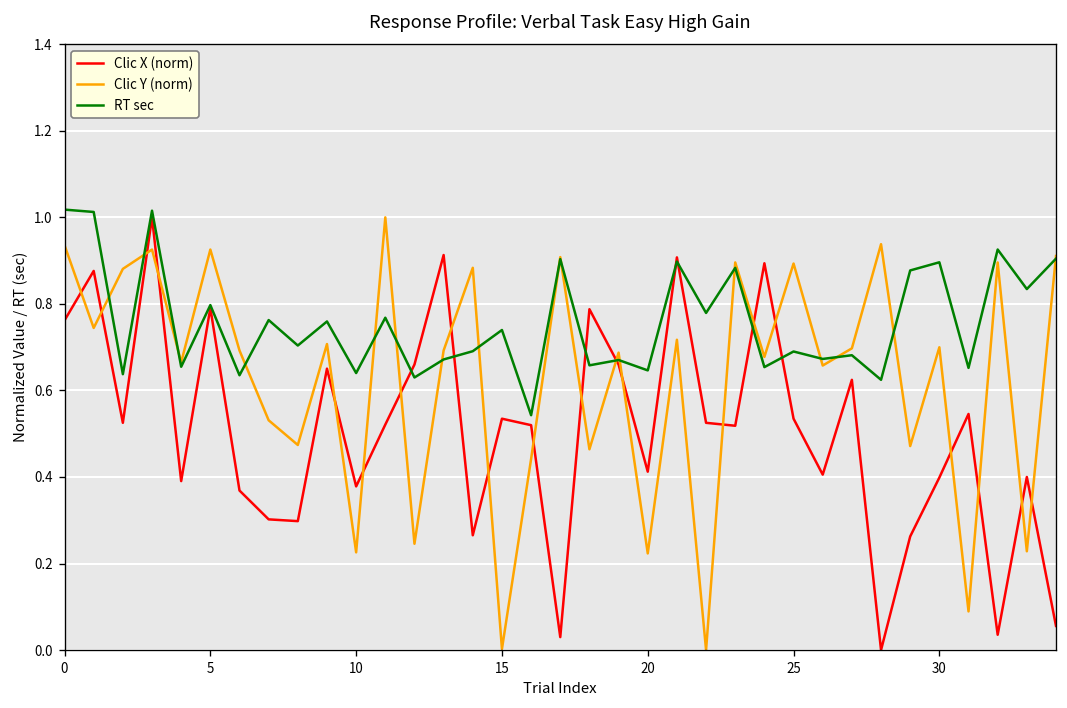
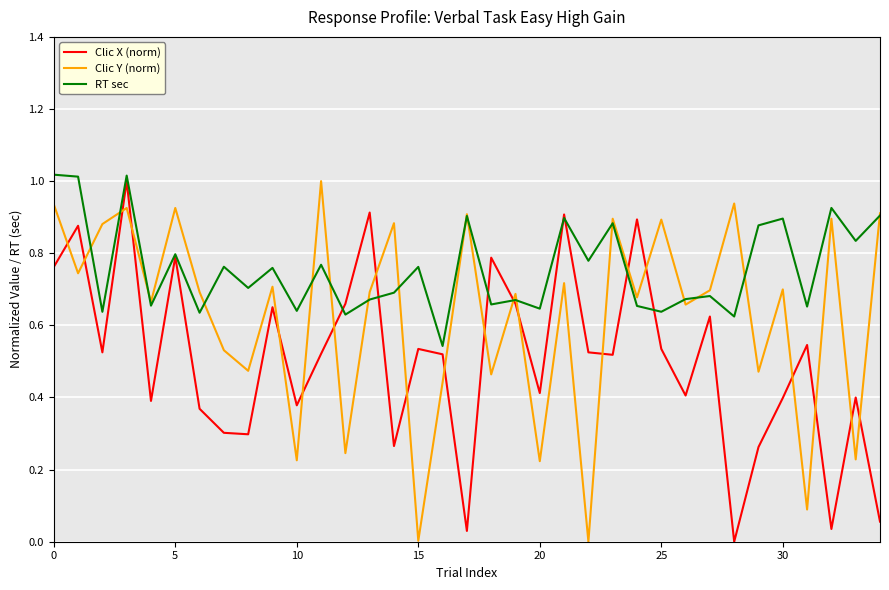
  {
    "Clic X (norm)": {
      "0": 0.76,
      "10": 0.38,
      "15": 0.53,
      "20": 0.41,
      "25": 0.53,
      "30": 0.40
    },
    "Clic Y (norm)": {
      "0": 0.94,
      "5": 0.93,
      "10": 0.23,
      "15": 0.00,
      "20": 0.22,
      "25": 0.89,
      "30": 0.70
    },
    "RT sec": {
      "0": 1.02,
      "10": 0.64,
-     "15": 0.74,
+     "15": 0.76,
      "20": 0.65,
-     "25": 0.69,
+     "25": 0.64,
      "30": 0.90
    }
  }
